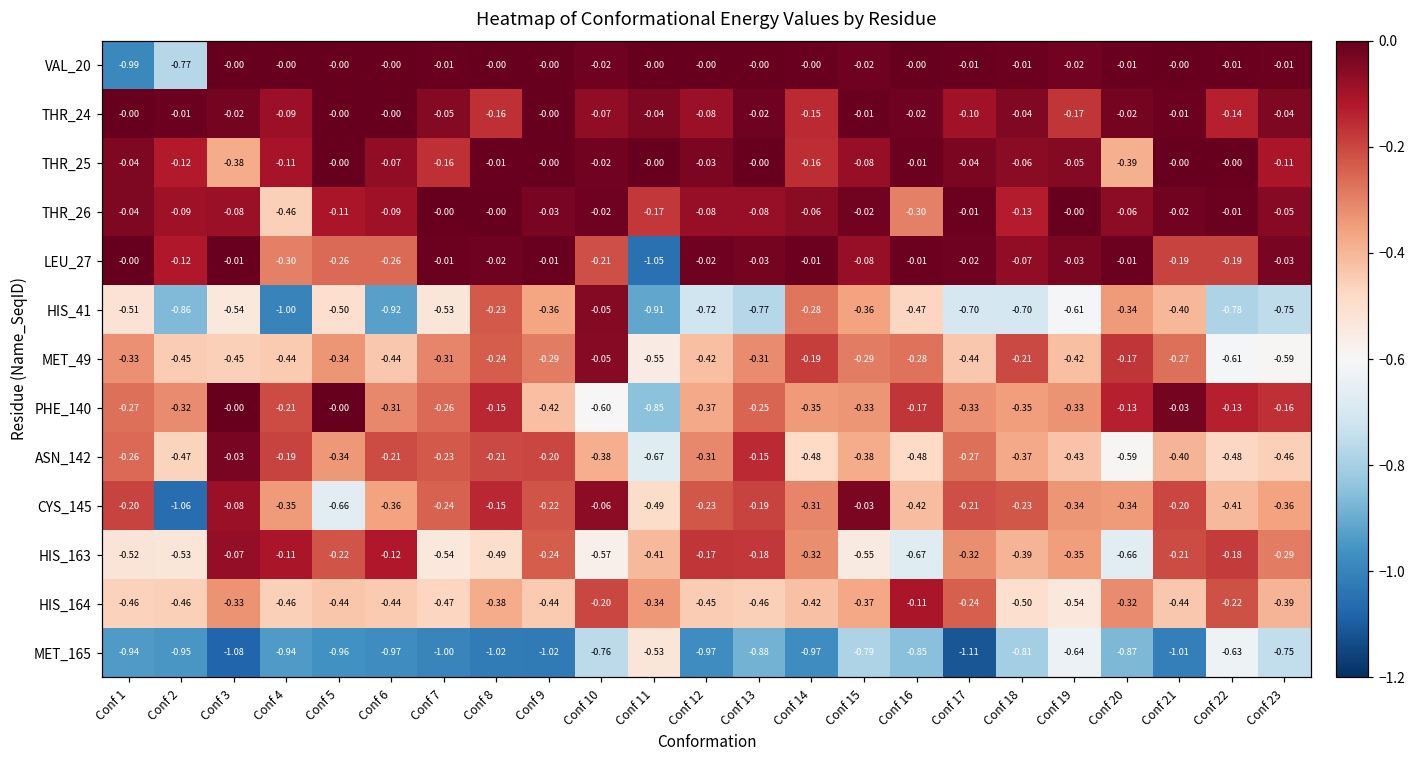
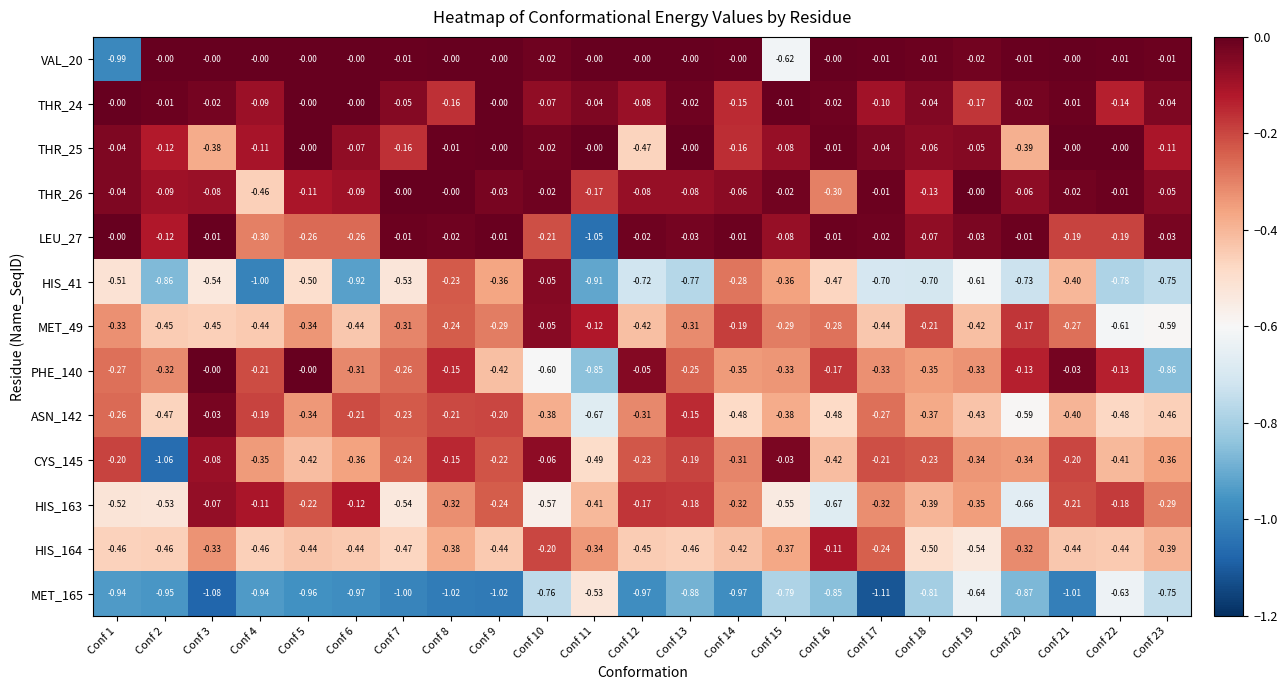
  {
    "VAL_20": {
      "Conf 1": -0.99,
-     "Conf 2": -0.77,
+     "Conf 2": -0.00,
      "Conf 3": -0.00,
      "Conf 4": -0.00,
      "Conf 5": -0.00,
      "Conf 6": -0.00,
      "Conf 7": -0.01,
      "Conf 8": -0.00,
      "Conf 9": -0.00,
      "Conf 10": -0.02,
      "Conf 11": -0.00,
      "Conf 12": -0.00,
      "Conf 13": -0.00,
      "Conf 14": -0.00,
-     "Conf 15": -0.02,
+     "Conf 15": -0.62,
      "Conf 16": -0.00,
      "Conf 17": -0.01,
      "Conf 18": -0.01,
      "Conf 19": -0.02,
      "Conf 20": -0.01,
      "Conf 21": -0.00,
      "Conf 22": -0.01,
      "Conf 23": -0.01
    },
    "THR_25": {
      "Conf 1": -0.04,
      "Conf 2": -0.12,
      "Conf 3": -0.38,
      "Conf 4": -0.11,
      "Conf 5": -0.00,
      "Conf 6": -0.07,
      "Conf 7": -0.16,
      "Conf 8": -0.01,
      "Conf 9": -0.00,
      "Conf 10": -0.02,
      "Conf 11": -0.00,
-     "Conf 12": -0.03,
+     "Conf 12": -0.47,
      "Conf 13": -0.00,
      "Conf 14": -0.16,
      "Conf 15": -0.08,
      "Conf 16": -0.01,
      "Conf 17": -0.04,
      "Conf 18": -0.06,
      "Conf 19": -0.05,
      "Conf 20": -0.39,
      "Conf 21": -0.00,
      "Conf 22": -0.00,
      "Conf 23": -0.11
    },
    "HIS_41": {
      "Conf 1": -0.51,
      "Conf 2": -0.86,
      "Conf 3": -0.54,
      "Conf 4": -1.00,
      "Conf 5": -0.50,
      "Conf 6": -0.92,
      "Conf 7": -0.53,
      "Conf 8": -0.23,
      "Conf 9": -0.36,
      "Conf 10": -0.05,
      "Conf 11": -0.91,
      "Conf 12": -0.72,
      "Conf 13": -0.77,
      "Conf 14": -0.28,
      "Conf 15": -0.36,
      "Conf 16": -0.47,
      "Conf 17": -0.70,
      "Conf 18": -0.70,
      "Conf 19": -0.61,
-     "Conf 20": -0.34,
+     "Conf 20": -0.73,
      "Conf 21": -0.40,
      "Conf 22": -0.78,
      "Conf 23": -0.75
    },
    "MET_49": {
      "Conf 1": -0.33,
      "Conf 2": -0.45,
      "Conf 3": -0.45,
      "Conf 4": -0.44,
      "Conf 5": -0.34,
      "Conf 6": -0.44,
      "Conf 7": -0.31,
      "Conf 8": -0.24,
      "Conf 9": -0.29,
      "Conf 10": -0.05,
-     "Conf 11": -0.55,
+     "Conf 11": -0.12,
      "Conf 12": -0.42,
      "Conf 13": -0.31,
      "Conf 14": -0.19,
      "Conf 15": -0.29,
      "Conf 16": -0.28,
      "Conf 17": -0.44,
      "Conf 18": -0.21,
      "Conf 19": -0.42,
      "Conf 20": -0.17,
      "Conf 21": -0.27,
      "Conf 22": -0.61,
      "Conf 23": -0.59
    },
    "PHE_140": {
      "Conf 1": -0.27,
      "Conf 2": -0.32,
      "Conf 3": -0.00,
      "Conf 4": -0.21,
      "Conf 5": -0.00,
      "Conf 6": -0.31,
      "Conf 7": -0.26,
      "Conf 8": -0.15,
      "Conf 9": -0.42,
      "Conf 10": -0.60,
      "Conf 11": -0.85,
-     "Conf 12": -0.37,
+     "Conf 12": -0.05,
      "Conf 13": -0.25,
      "Conf 14": -0.35,
      "Conf 15": -0.33,
      "Conf 16": -0.17,
      "Conf 17": -0.33,
      "Conf 18": -0.35,
      "Conf 19": -0.33,
      "Conf 20": -0.13,
      "Conf 21": -0.03,
      "Conf 22": -0.13,
-     "Conf 23": -0.16
+     "Conf 23": -0.86
    },
    "CYS_145": {
      "Conf 1": -0.20,
      "Conf 2": -1.06,
      "Conf 3": -0.08,
      "Conf 4": -0.35,
-     "Conf 5": -0.66,
+     "Conf 5": -0.42,
      "Conf 6": -0.36,
      "Conf 7": -0.24,
      "Conf 8": -0.15,
      "Conf 9": -0.22,
      "Conf 10": -0.06,
      "Conf 11": -0.49,
      "Conf 12": -0.23,
      "Conf 13": -0.19,
      "Conf 14": -0.31,
      "Conf 15": -0.03,
      "Conf 16": -0.42,
      "Conf 17": -0.21,
      "Conf 18": -0.23,
      "Conf 19": -0.34,
      "Conf 20": -0.34,
      "Conf 21": -0.20,
      "Conf 22": -0.41,
      "Conf 23": -0.36
    },
    "HIS_163": {
      "Conf 1": -0.52,
      "Conf 2": -0.53,
      "Conf 3": -0.07,
      "Conf 4": -0.11,
      "Conf 5": -0.22,
      "Conf 6": -0.12,
      "Conf 7": -0.54,
-     "Conf 8": -0.49,
+     "Conf 8": -0.32,
      "Conf 9": -0.24,
      "Conf 10": -0.57,
      "Conf 11": -0.41,
      "Conf 12": -0.17,
      "Conf 13": -0.18,
      "Conf 14": -0.32,
      "Conf 15": -0.55,
      "Conf 16": -0.67,
      "Conf 17": -0.32,
      "Conf 18": -0.39,
      "Conf 19": -0.35,
      "Conf 20": -0.66,
      "Conf 21": -0.21,
      "Conf 22": -0.18,
      "Conf 23": -0.29
    },
    "HIS_164": {
      "Conf 1": -0.46,
      "Conf 2": -0.46,
      "Conf 3": -0.33,
      "Conf 4": -0.46,
      "Conf 5": -0.44,
      "Conf 6": -0.44,
      "Conf 7": -0.47,
      "Conf 8": -0.38,
      "Conf 9": -0.44,
      "Conf 10": -0.20,
      "Conf 11": -0.34,
      "Conf 12": -0.45,
      "Conf 13": -0.46,
      "Conf 14": -0.42,
      "Conf 15": -0.37,
      "Conf 16": -0.11,
      "Conf 17": -0.24,
      "Conf 18": -0.50,
      "Conf 19": -0.54,
      "Conf 20": -0.32,
      "Conf 21": -0.44,
-     "Conf 22": -0.22,
+     "Conf 22": -0.44,
      "Conf 23": -0.39
    }
  }
